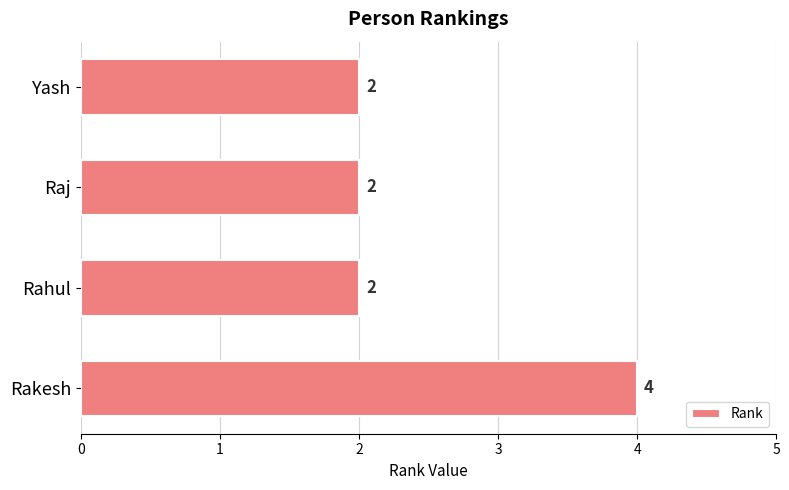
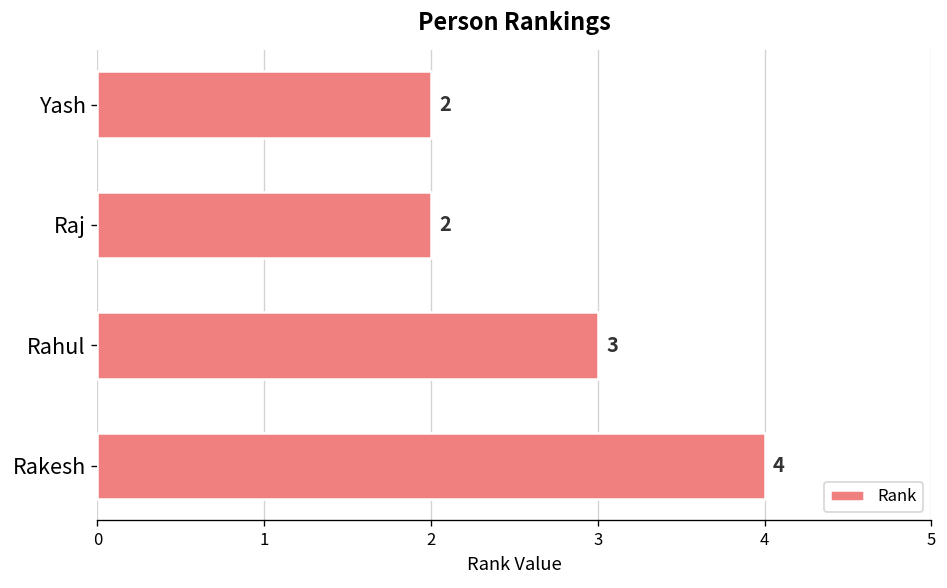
  {
    "Yash": 2,
    "Raj": 2,
-   "Rahul": 2,
+   "Rahul": 3,
    "Rakesh": 4
  }
